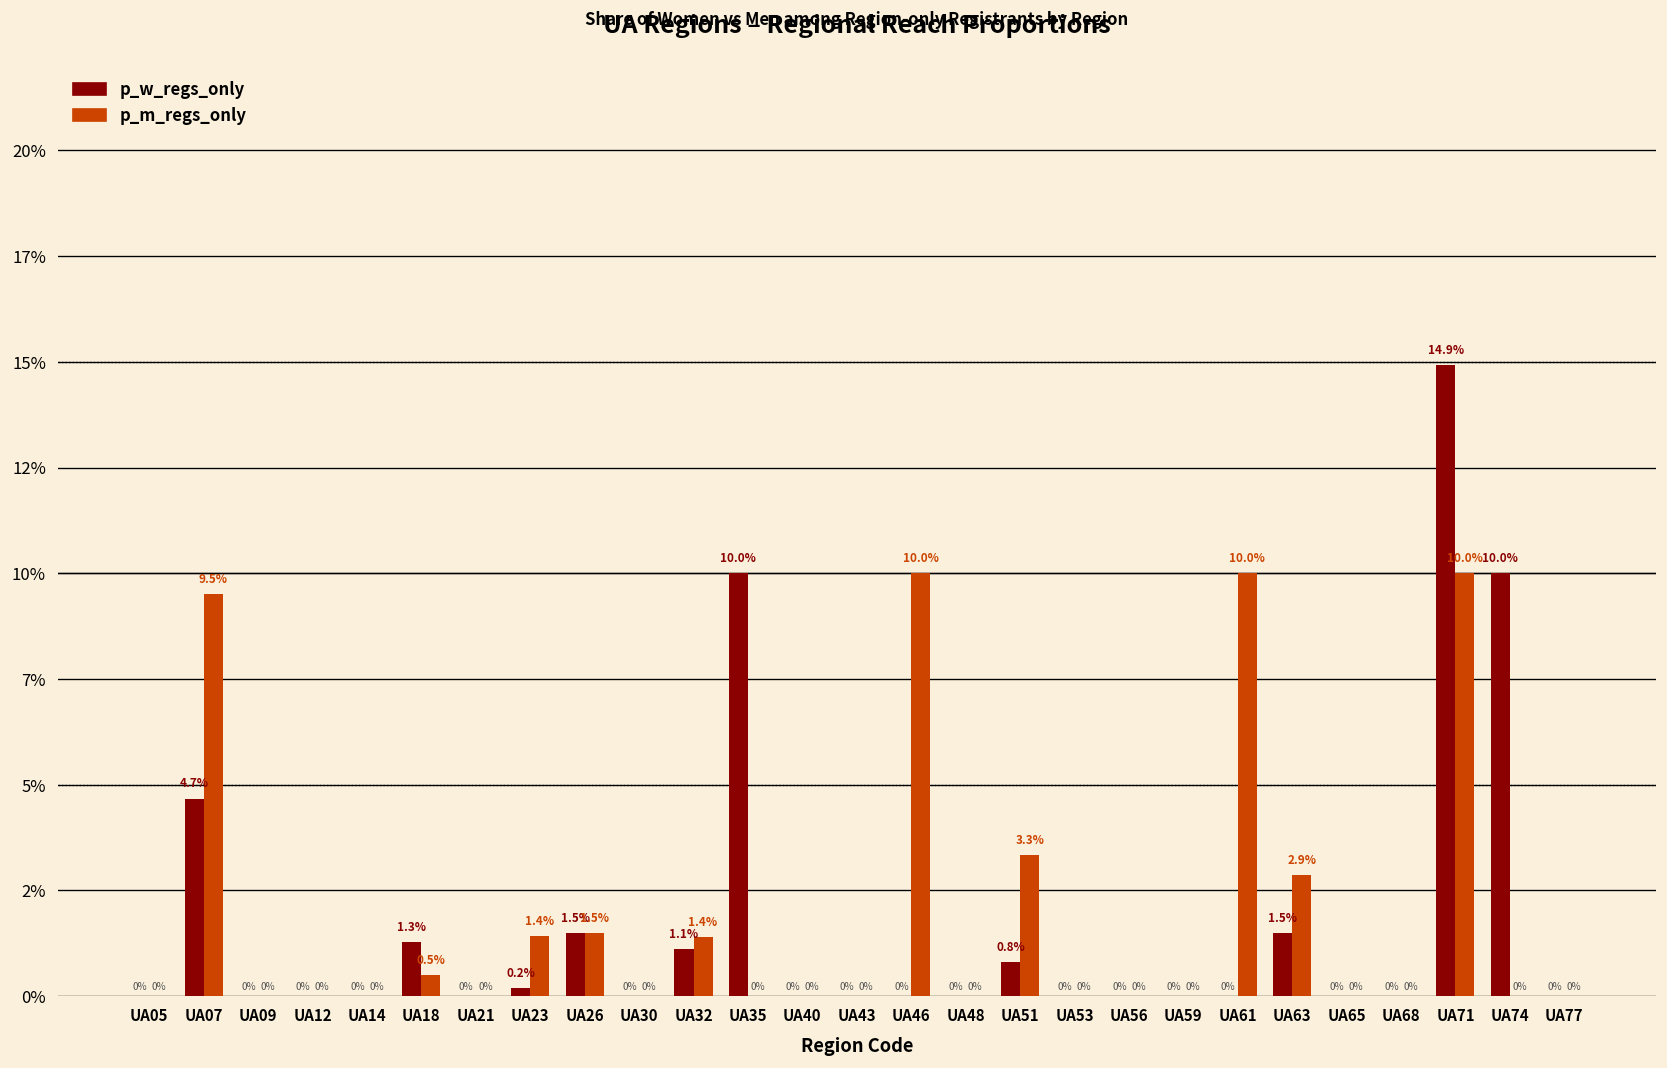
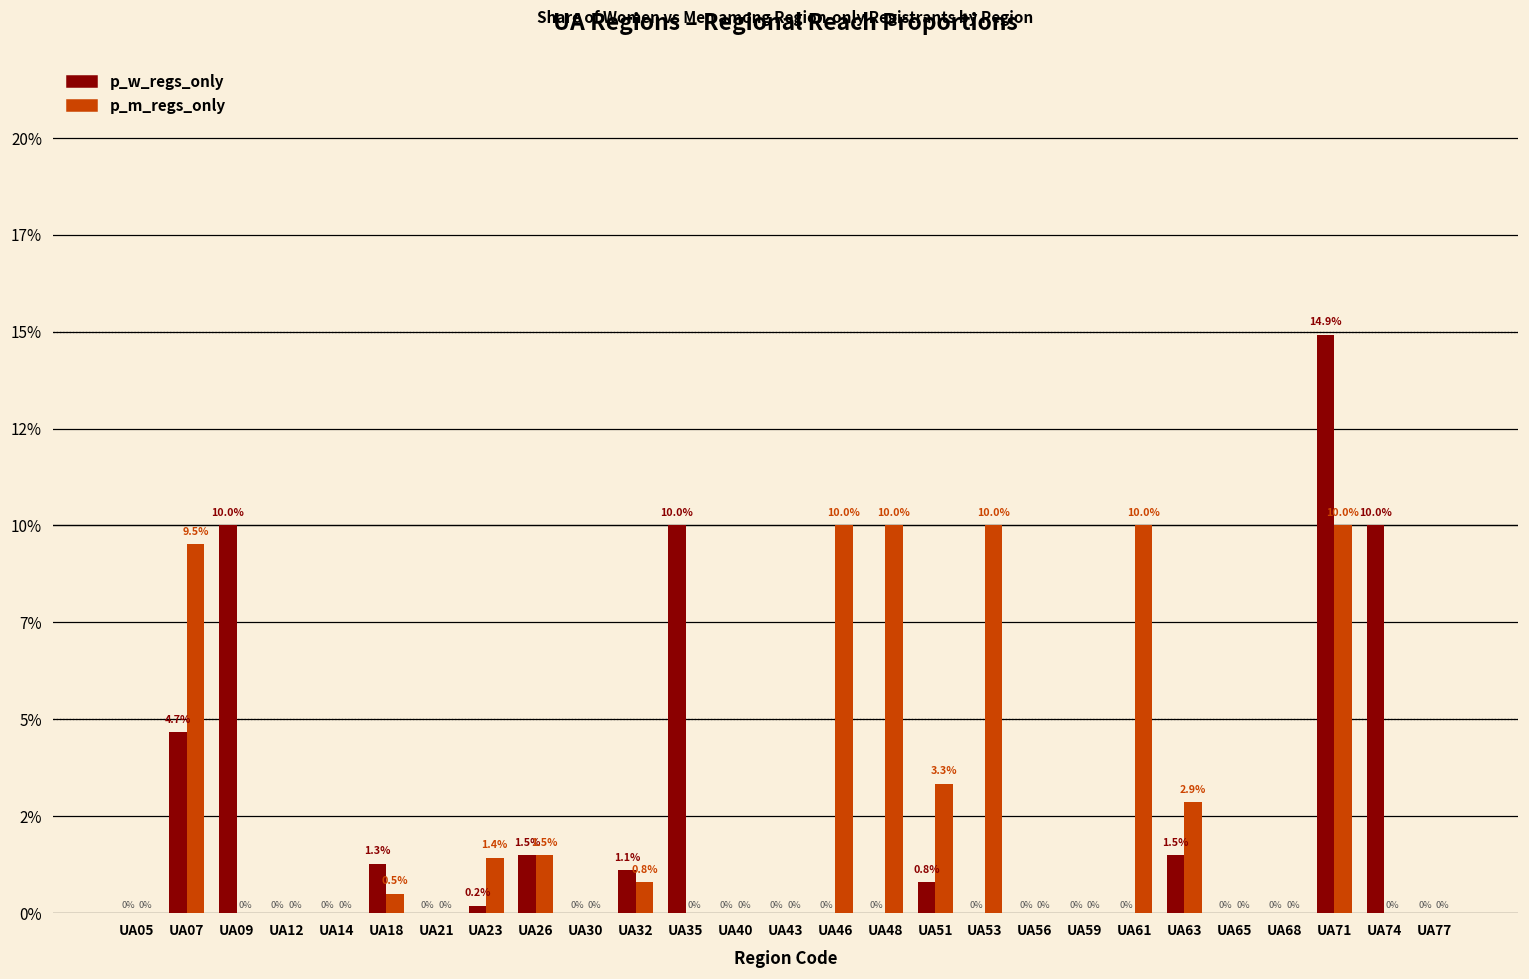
  {
    "p_w_regs_only": {
      "UA05": "0%",
      "UA07": "4.7%",
-     "UA09": "0%",
+     "UA09": "10.0%",
      "UA12": "0%",
      "UA14": "0%",
      "UA18": "1.3%",
      "UA21": "0%",
      "UA23": "0.2%",
      "UA30": "0%",
      "UA32": "1.1%",
      "UA35": "10.0%",
      "UA40": "0%",
      "UA43": "0%",
      "UA46": "0%",
      "UA48": "0%",
      "UA51": "0.8%",
      "UA53": "0%",
      "UA56": "0%",
      "UA59": "0%",
      "UA61": "0%",
      "UA63": "1.5%",
      "UA65": "0%",
      "UA68": "0%",
      "UA71": "14.9%",
      "UA74": "10.0%",
      "UA77": "0%"
    },
    "p_m_regs_only": {
      "UA05": "0%",
      "UA07": "9.5%",
      "UA09": "0%",
      "UA12": "0%",
      "UA14": "0%",
      "UA18": "0.5%",
      "UA21": "0%",
      "UA23": "1.4%",
      "UA30": "0%",
-     "UA32": "1.4%",
+     "UA32": "0.8%",
      "UA35": "0%",
      "UA40": "0%",
      "UA43": "0%",
      "UA46": "10.0%",
-     "UA48": "0%",
+     "UA48": "10.0%",
      "UA51": "3.3%",
-     "UA53": "0%",
+     "UA53": "10.0%",
      "UA56": "0%",
      "UA59": "0%",
      "UA61": "10.0%",
      "UA63": "2.9%",
      "UA65": "0%",
      "UA68": "0%",
      "UA71": "10.0%",
      "UA74": "0%",
      "UA77": "0%"
    }
  }
